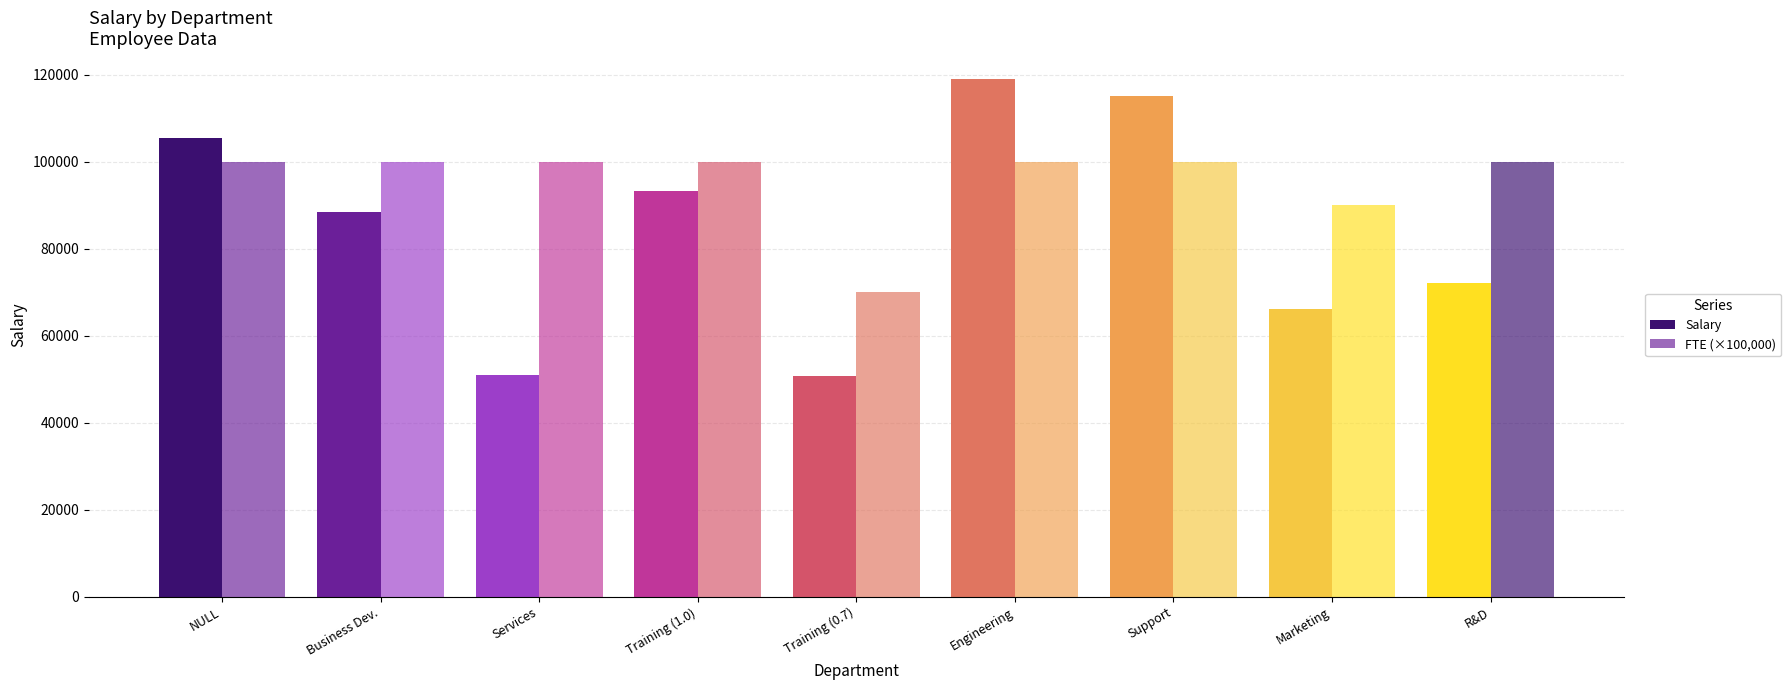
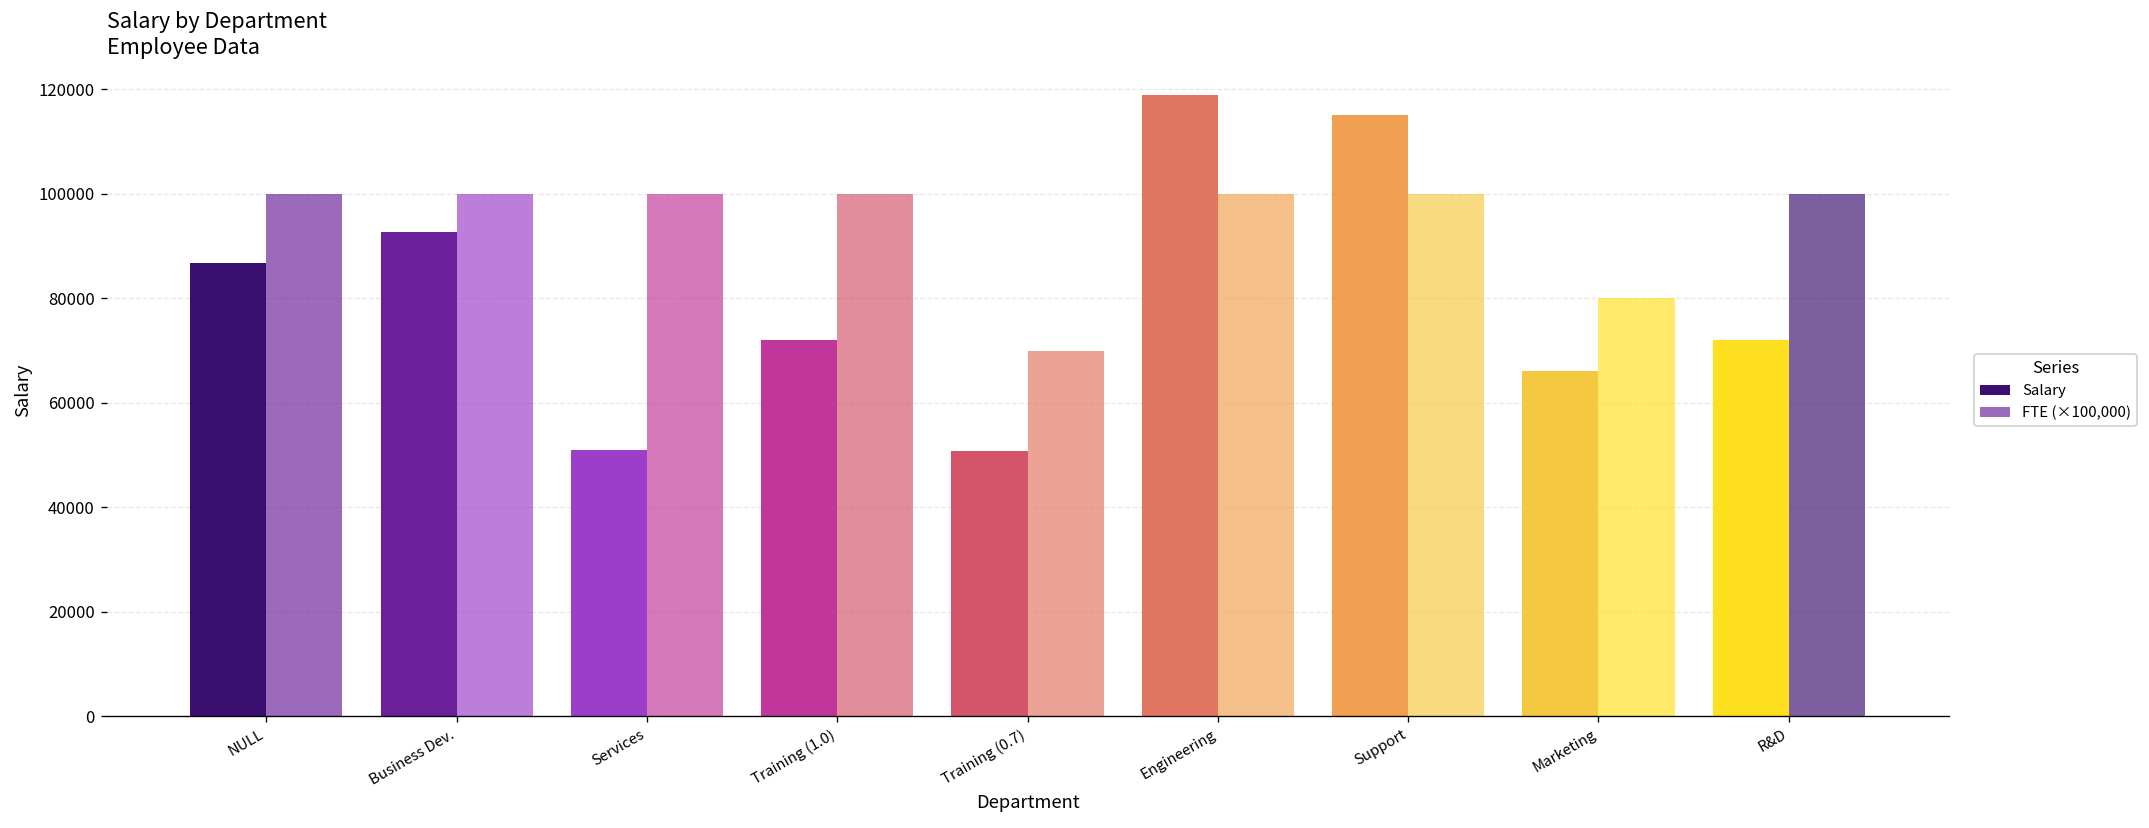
  {
    "Salary": {
-     "NULL": 105000,
-     "Business Dev.": 88000,
+     "NULL": 87000,
+     "Business Dev.": 93000,
      "Services": 51000,
-     "Training (1.0)": 93000,
+     "Training (1.0)": 72000,
      "Training (0.7)": 51000,
      "Engineering": 119000,
      "Support": 115000,
      "Marketing": 66000,
      "R&D": 72000
    },
    "FTE (×100,000)": {
      "NULL": 100000,
      "Business Dev.": 100000,
      "Services": 100000,
      "Training (1.0)": 100000,
      "Training (0.7)": 70000,
      "Engineering": 100000,
      "Support": 100000,
-     "Marketing": 90000,
+     "Marketing": 80000,
      "R&D": 100000
    }
  }
